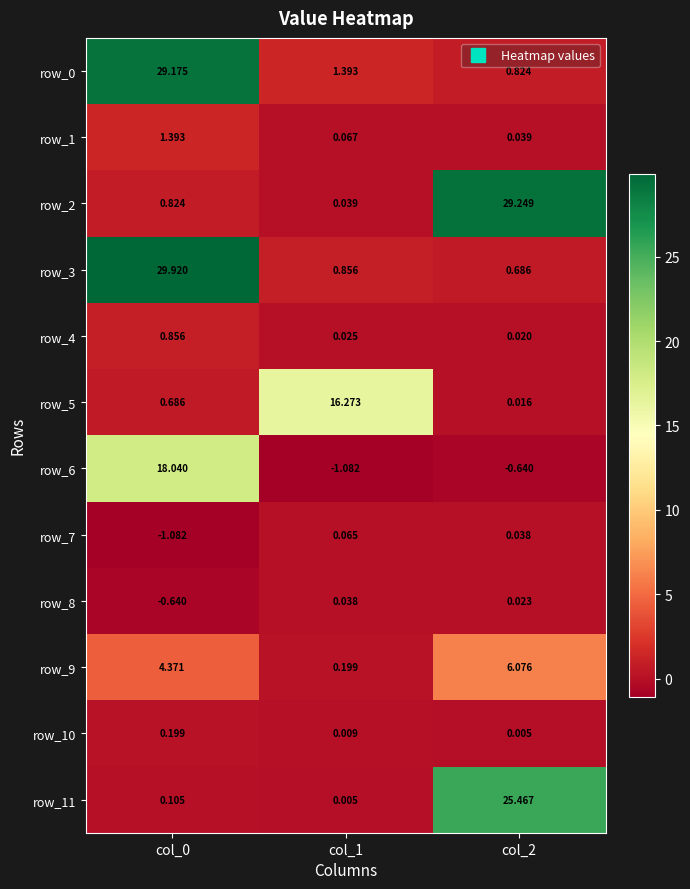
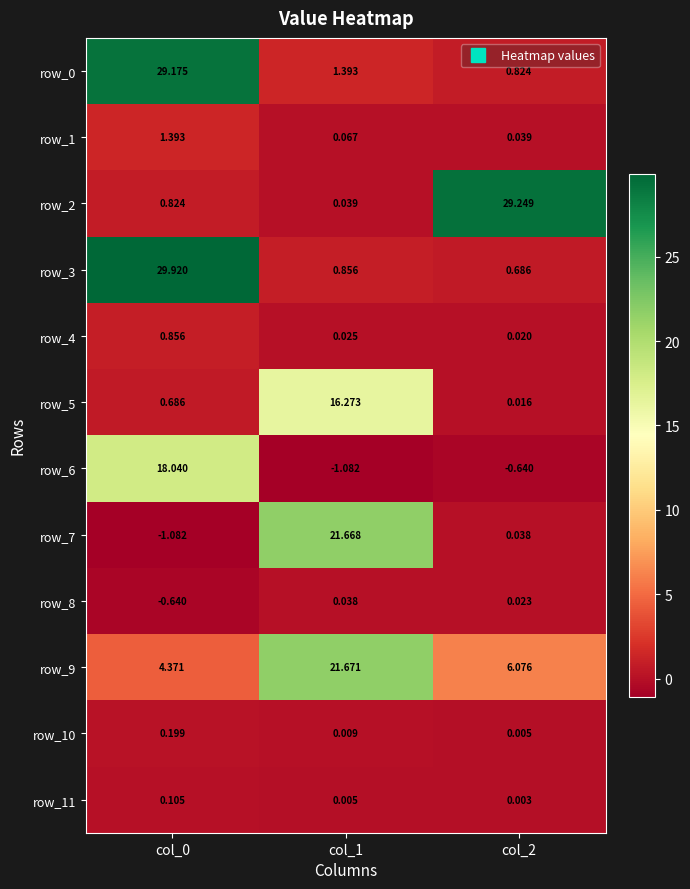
  {
    "row_0": {
      "col_0": 29.175,
      "col_1": 1.393
    },
    "row_1": {
      "col_0": 1.393,
      "col_1": 0.067,
      "col_2": 0.039
    },
    "row_2": {
      "col_0": 0.824,
      "col_1": 0.039,
      "col_2": 29.249
    },
    "row_3": {
      "col_0": 29.920,
      "col_1": 0.856,
      "col_2": 0.686
    },
    "row_4": {
      "col_0": 0.856,
      "col_1": 0.025,
      "col_2": 0.020
    },
    "row_5": {
      "col_0": 0.686,
      "col_1": 16.273,
      "col_2": 0.016
    },
    "row_6": {
      "col_0": 18.040,
      "col_1": -1.082,
      "col_2": -0.640
    },
    "row_7": {
      "col_0": -1.082,
-     "col_1": 0.065,
+     "col_1": 21.668,
      "col_2": 0.038
    },
    "row_8": {
      "col_0": -0.640,
      "col_1": 0.038,
      "col_2": 0.023
    },
    "row_9": {
      "col_0": 4.371,
-     "col_1": 0.199,
+     "col_1": 21.671,
      "col_2": 6.076
    },
    "row_10": {
      "col_0": 0.199,
      "col_1": 0.009,
      "col_2": 0.005
    },
    "row_11": {
      "col_0": 0.105,
      "col_1": 0.005,
-     "col_2": 25.467
+     "col_2": 0.003
    }
  }
